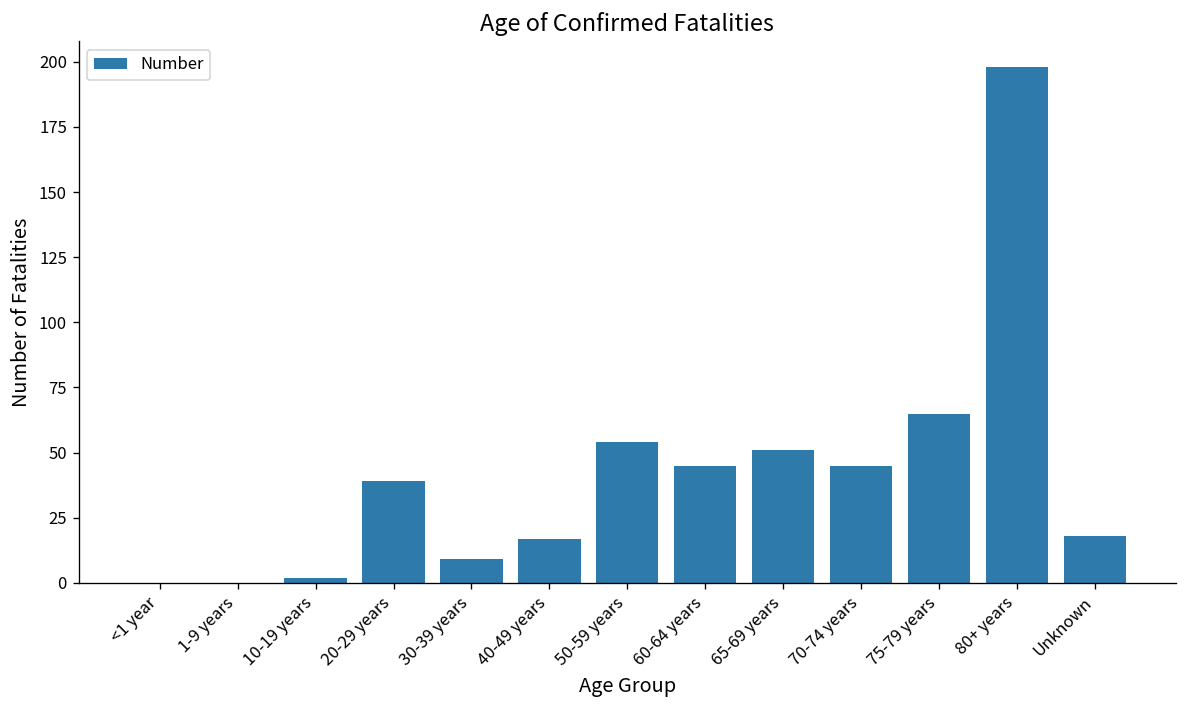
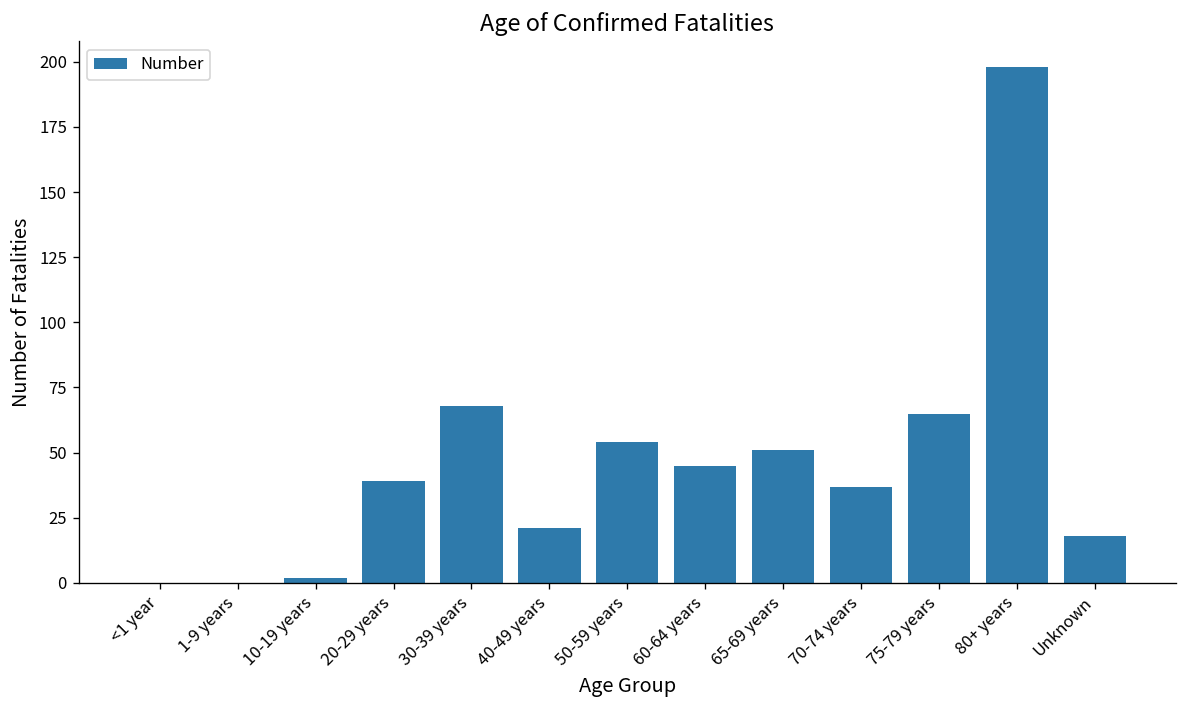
  {
    "<1 year": 0,
    "1-9 years": 0,
    "10-19 years": 2,
    "20-29 years": 39,
-   "30-39 years": 9,
-   "40-49 years": 17,
+   "30-39 years": 68,
+   "40-49 years": 21,
    "50-59 years": 54,
    "60-64 years": 45,
    "65-69 years": 51,
-   "70-74 years": 45,
+   "70-74 years": 37,
    "75-79 years": 65,
    "80+ years": 198,
    "Unknown": 18
  }
